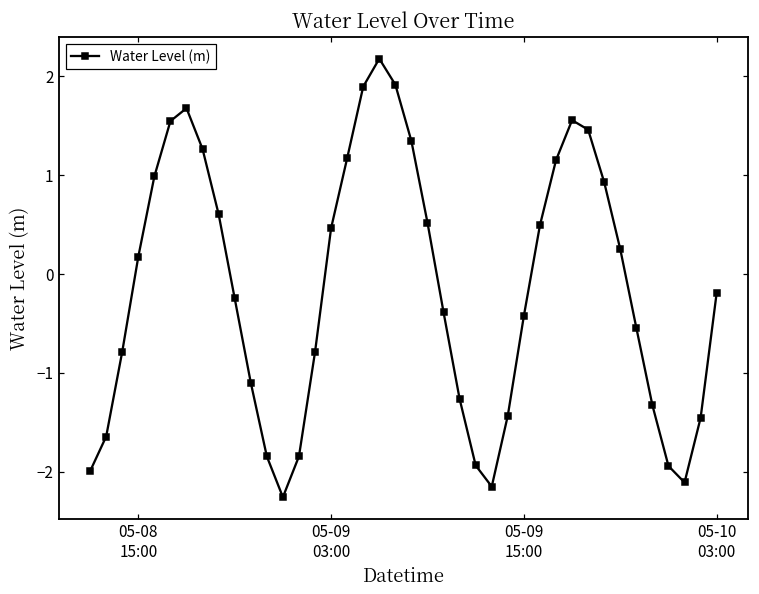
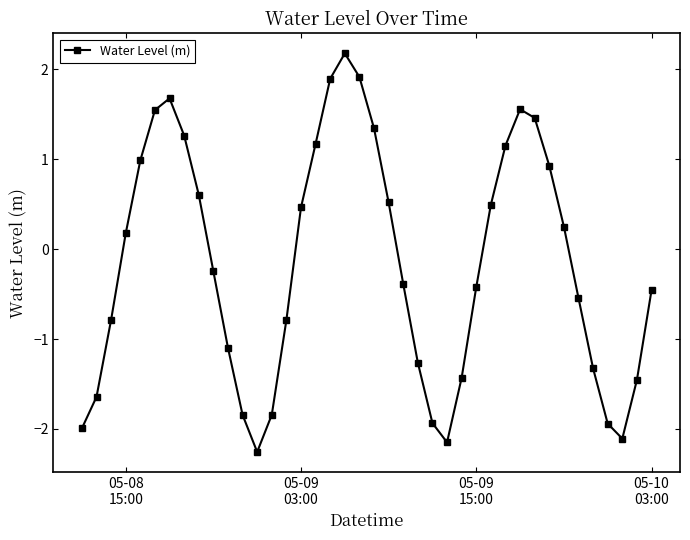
  {
    "05-08 15:00": 0.2,
    "05-09 03:00": 0.5,
    "05-09 15:00": -0.4,
-   "05-10 03:00": -0.2
+   "05-10 03:00": -0.5
  }
